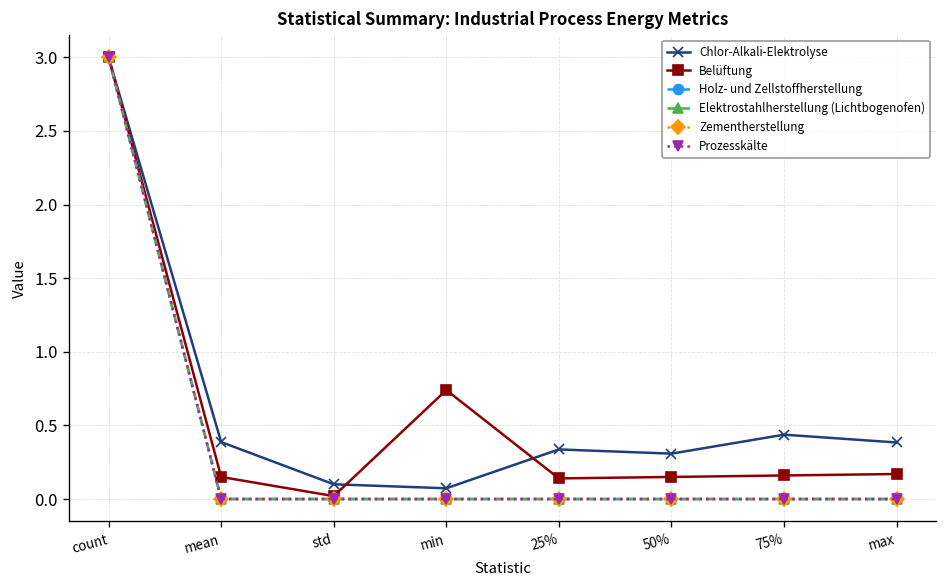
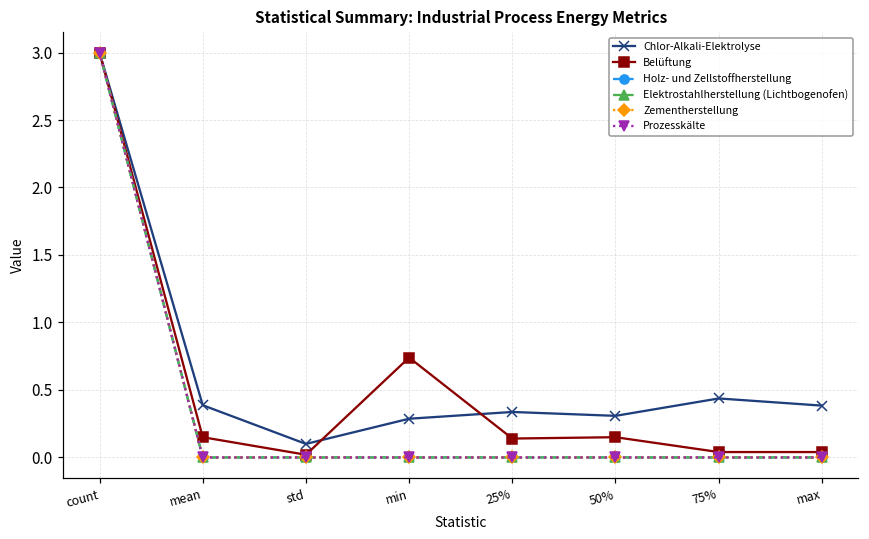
  {
    "Chlor-Alkali-Elektrolyse": {
      "mean": 0.39,
      "std": 0.10,
-     "min": 0.07,
+     "min": 0.29,
      "25%": 0.34,
      "50%": 0.31,
      "75%": 0.44,
      "max": 0.38
    },
    "Belüftung": {
      "mean": 0.15,
      "min": 0.74,
      "25%": 0.14,
      "50%": 0.15,
-     "75%": 0.16,
-     "max": 0.17
+     "75%": 0.04,
+     "max": 0.04
    },
    "Prozesskälte": {
      "mean": 0.00,
      "min": 0.00,
      "25%": 0.00,
      "50%": 0.00,
      "75%": 0.00,
      "max": 0.00
    }
  }
